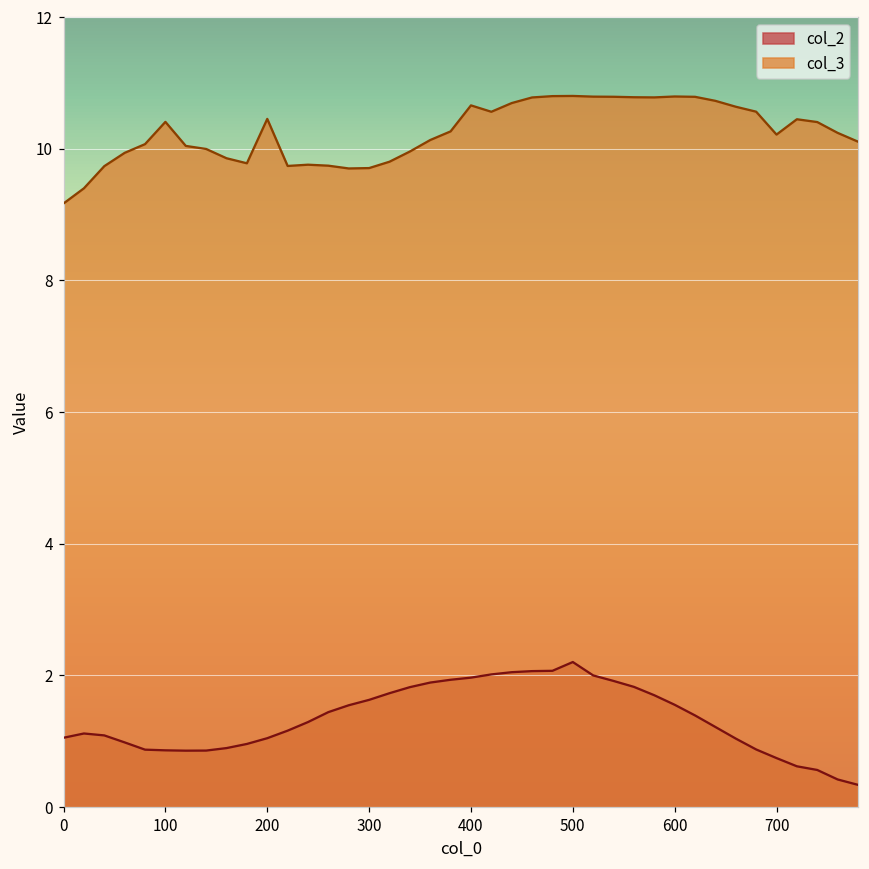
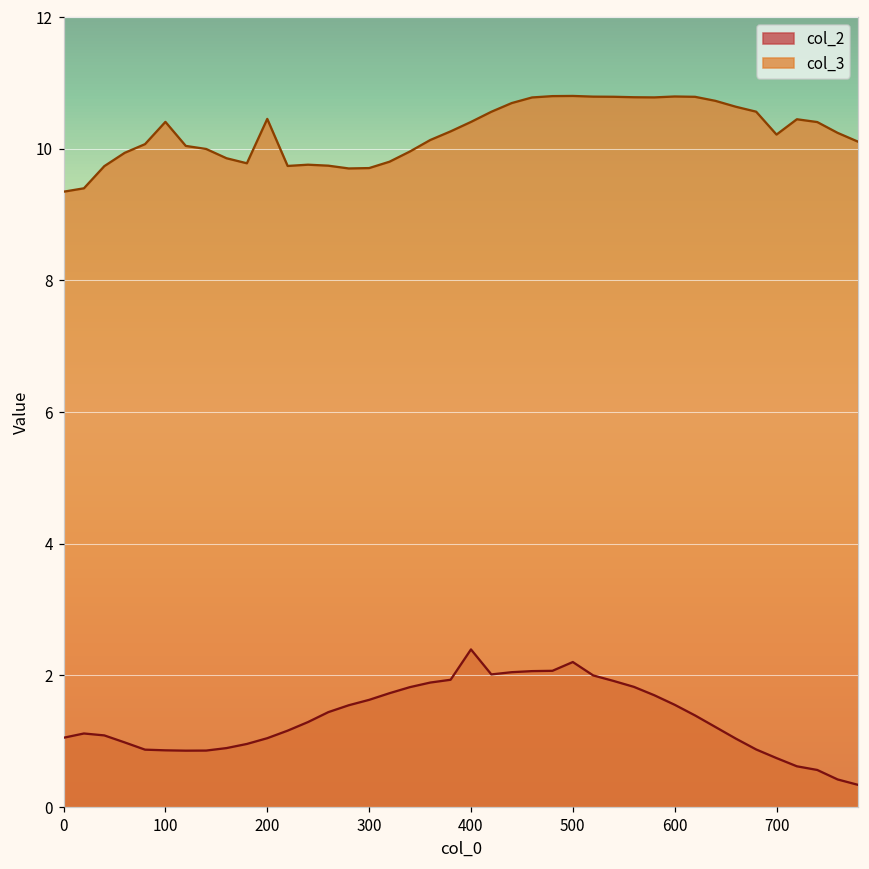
  {
    "col_2": {
      "0": 1.1,
      "100": 0.9,
      "200": 1.0,
      "300": 1.6,
-     "400": 2.0,
+     "400": 2.4,
      "500": 2.2,
      "600": 1.6,
      "700": 0.7
    },
    "col_3": {
-     "0": 9.2,
+     "0": 9.3,
      "100": 10.4,
      "200": 10.5,
      "300": 9.7,
-     "400": 10.7,
+     "400": 10.4,
      "500": 10.8,
      "600": 10.8,
      "700": 10.2
    }
  }
